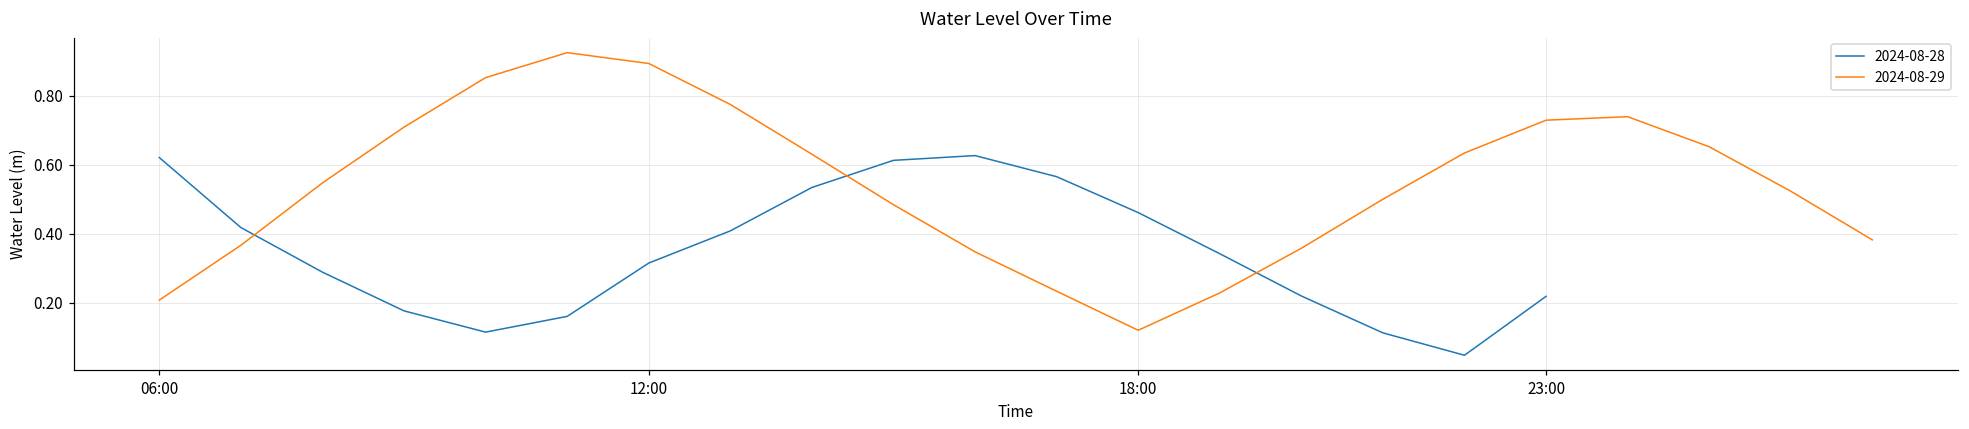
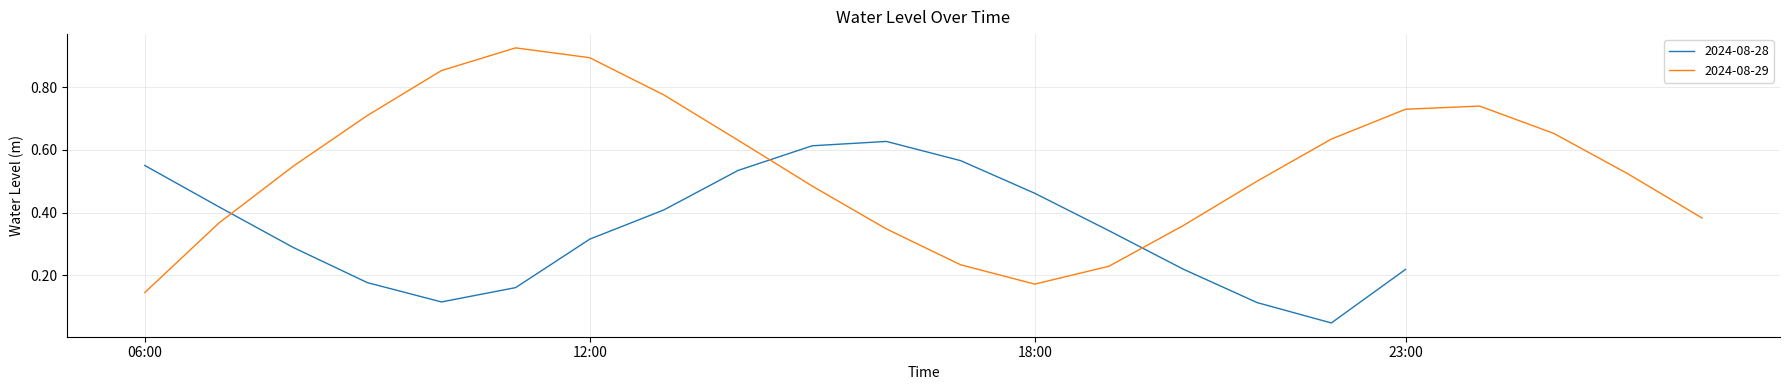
  {
    "2024-08-28": {
-     "06:00": 0.62,
+     "06:00": 0.55,
      "12:00": 0.32,
      "18:00": 0.46,
      "23:00": 0.22
    },
    "2024-08-29": {
-     "06:00": 0.21,
+     "06:00": 0.15,
      "12:00": 0.89,
-     "18:00": 0.12,
+     "18:00": 0.17,
      "23:00": 0.73
    }
  }
